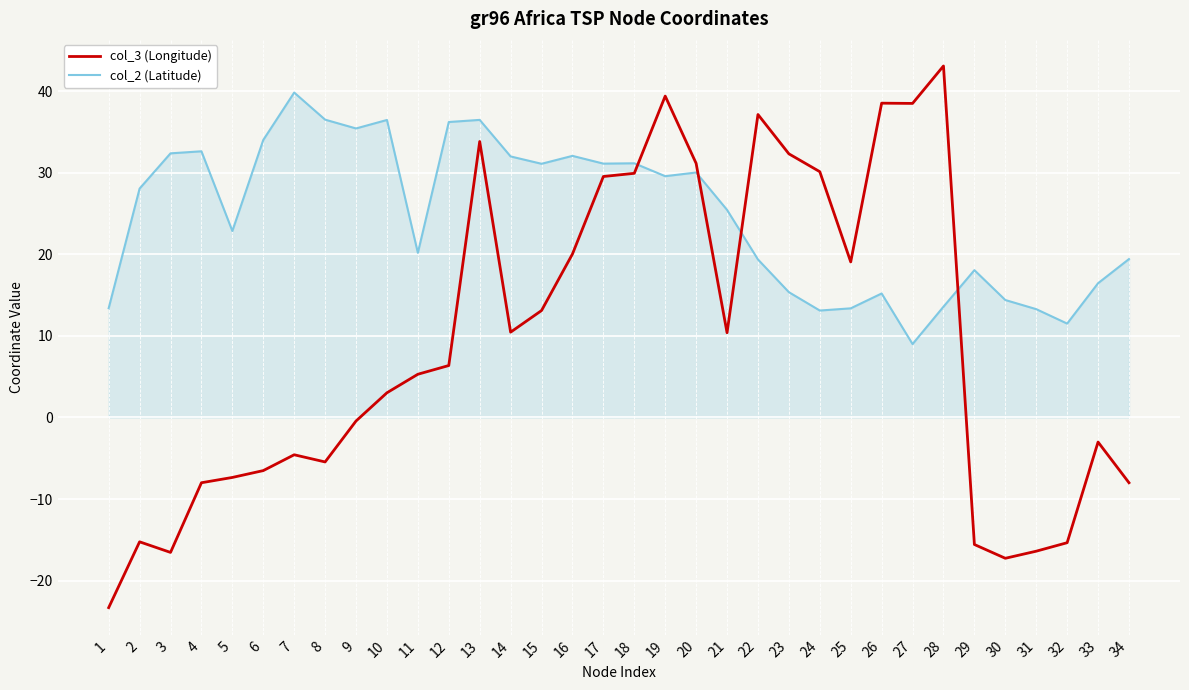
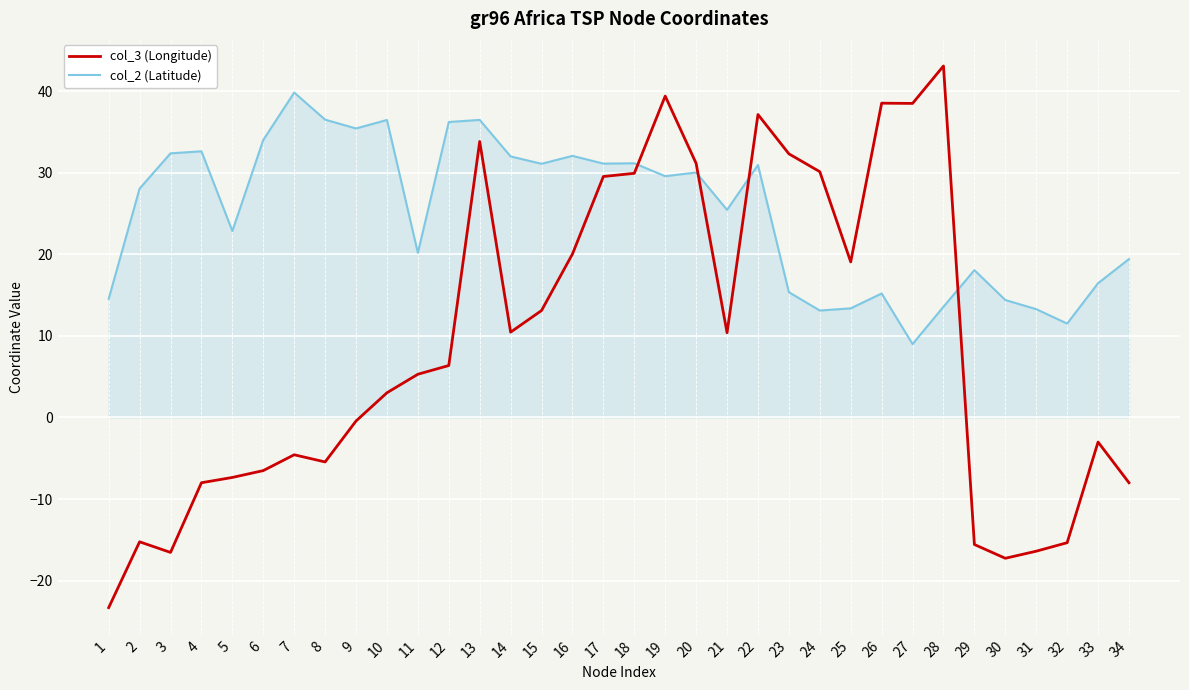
  {
    "col_3 (Longitude)": {
      "1": -23,
      "2": -15,
      "3": -17,
      "4": -8,
      "5": -7,
      "6": -7,
      "7": -5,
      "8": -5,
      "9": 0,
      "10": 3,
      "11": 5,
      "12": 6,
      "13": 34,
      "14": 10,
      "15": 13,
      "16": 20,
      "17": 30,
      "18": 30,
      "19": 39,
      "20": 31,
      "21": 10,
      "22": 37,
      "23": 32,
      "24": 30,
      "25": 19,
      "26": 39,
      "27": 39,
      "28": 43,
      "29": -16,
      "30": -17,
      "31": -16,
      "32": -15,
      "33": -3,
      "34": -8
    },
    "col_2 (Latitude)": {
-     "1": 13,
+     "1": 15,
      "2": 28,
      "3": 32,
      "4": 33,
      "5": 23,
      "6": 34,
      "7": 40,
      "8": 37,
      "9": 35,
      "10": 36,
      "11": 20,
      "12": 36,
      "13": 36,
      "14": 32,
      "15": 31,
      "16": 32,
      "17": 31,
      "18": 31,
      "19": 30,
      "20": 30,
      "21": 25,
-     "22": 19,
+     "22": 31,
      "23": 15,
      "24": 13,
      "25": 13,
      "26": 15,
      "27": 9,
      "28": 14,
      "29": 18,
      "30": 14,
      "31": 13,
      "32": 12,
      "33": 16,
      "34": 19
    }
  }
